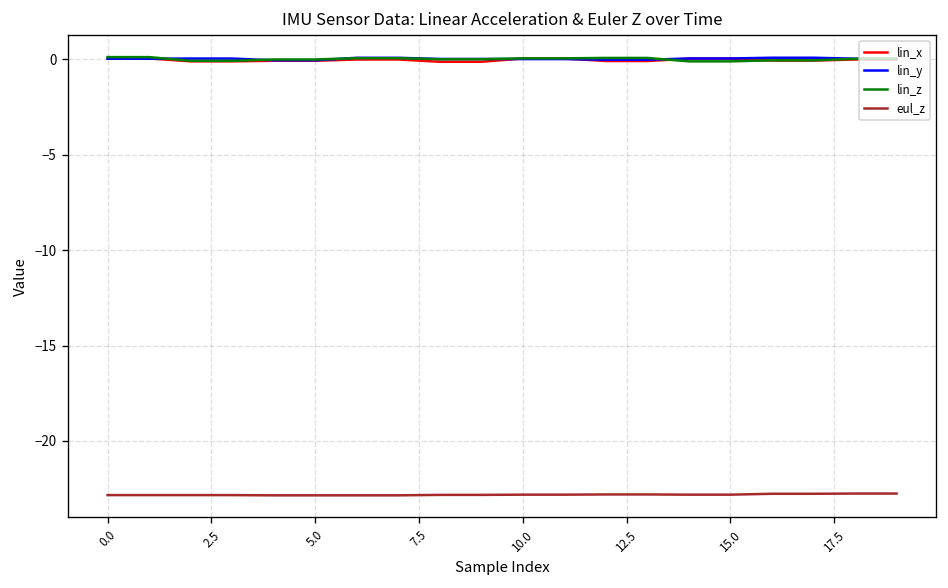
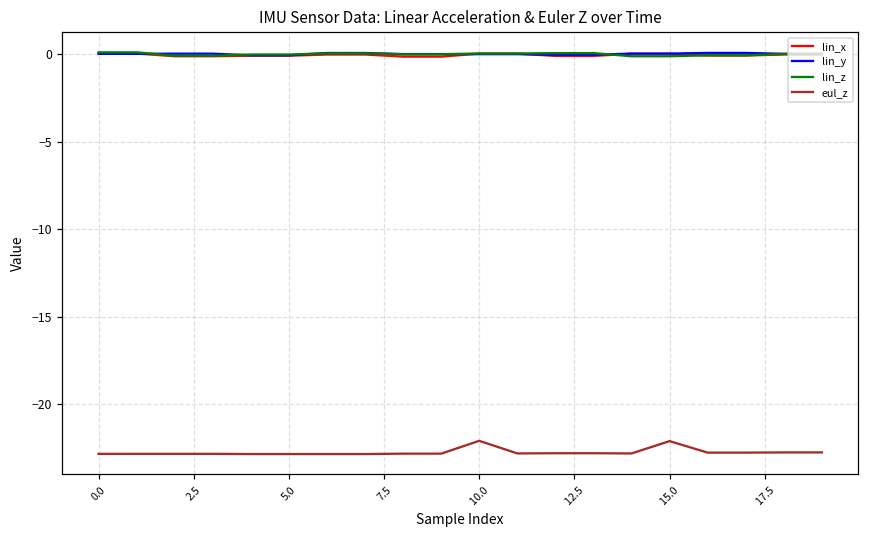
  {
    "eul_z": {
      "0.0": -22.8,
      "5.0": -22.9,
-     "10.0": -22.8,
-     "15.0": -22.8
+     "10.0": -22.1,
+     "15.0": -22.1
    }
  }
